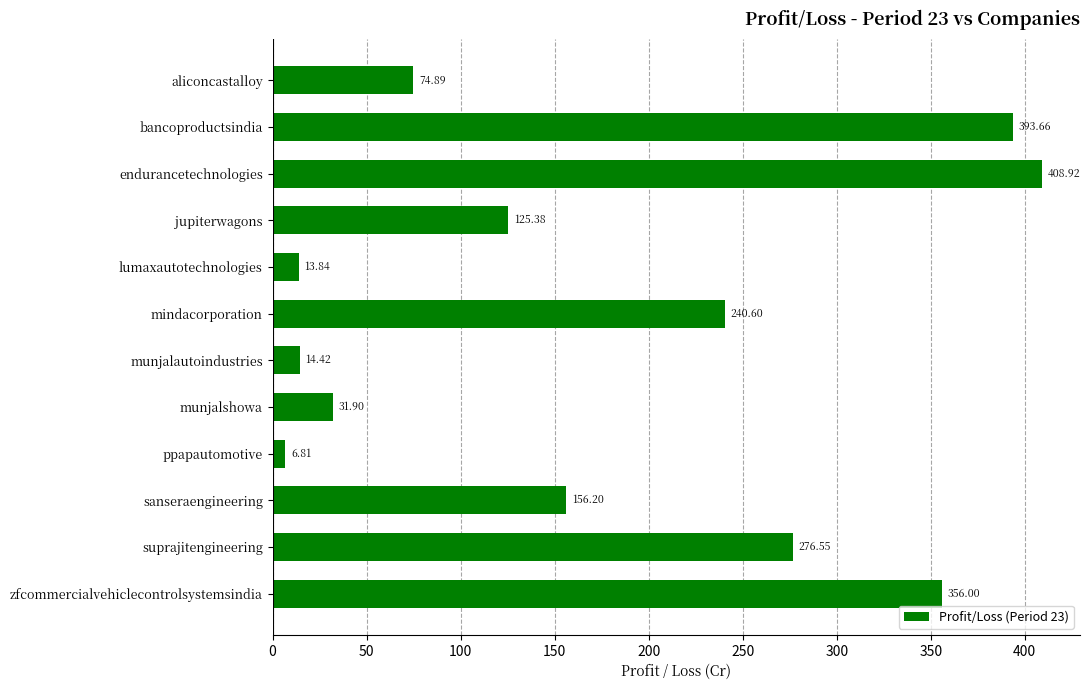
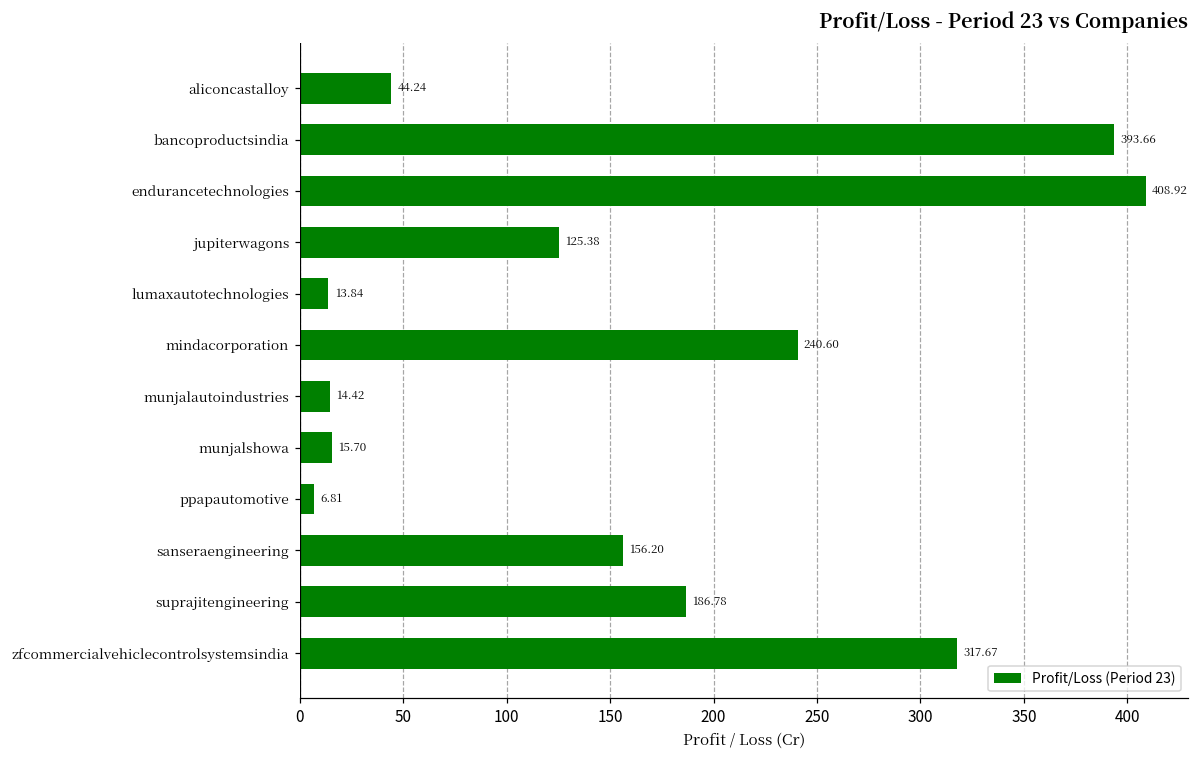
  {
-   "aliconcastalloy": 74.89,
+   "aliconcastalloy": 44.24,
    "bancoproductsindia": 393.66,
    "endurancetechnologies": 408.92,
    "jupiterwagons": 125.38,
    "lumaxautotechnologies": 13.84,
    "mindacorporation": 240.60,
    "munjalautoindustries": 14.42,
-   "munjalshowa": 31.90,
+   "munjalshowa": 15.70,
    "ppapautomotive": 6.81,
    "sanseraengineering": 156.20,
-   "suprajitengineering": 276.55,
-   "zfcommercialvehiclecontrolsystemsindia": 356.00
+   "suprajitengineering": 186.78,
+   "zfcommercialvehiclecontrolsystemsindia": 317.67
  }
